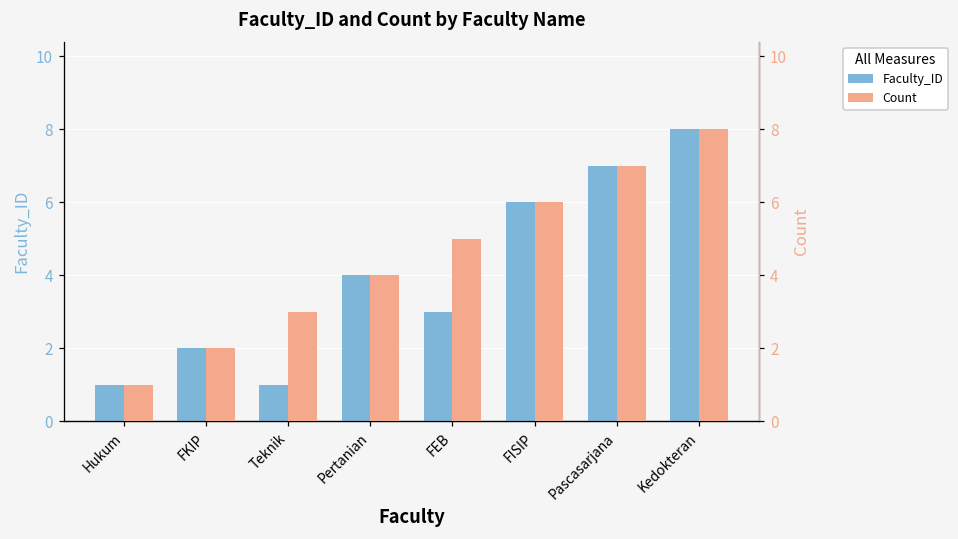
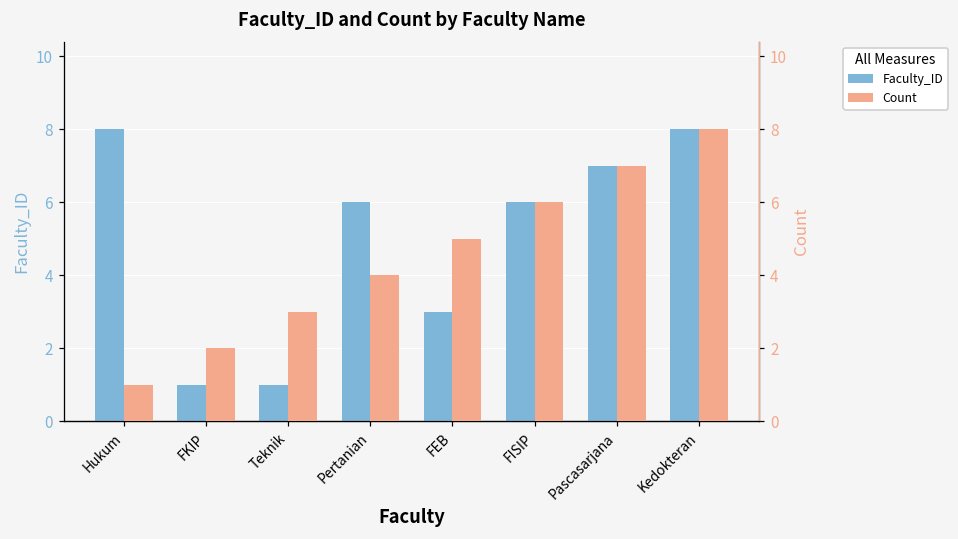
  {
    "Faculty_ID": {
-     "Hukum": 1,
-     "FKIP": 2,
+     "Hukum": 8,
+     "FKIP": 1,
      "Teknik": 1,
-     "Pertanian": 4,
+     "Pertanian": 6,
      "FEB": 3,
      "FISIP": 6,
      "Pascasarjana": 7,
      "Kedokteran": 8
    },
    "Count": {
      "Hukum": 1.0,
      "FKIP": 2.0,
      "Teknik": 3.0,
      "Pertanian": 4.0,
      "FEB": 5.0,
      "FISIP": 6.0,
      "Pascasarjana": 7.0,
      "Kedokteran": 8.0
    }
  }
